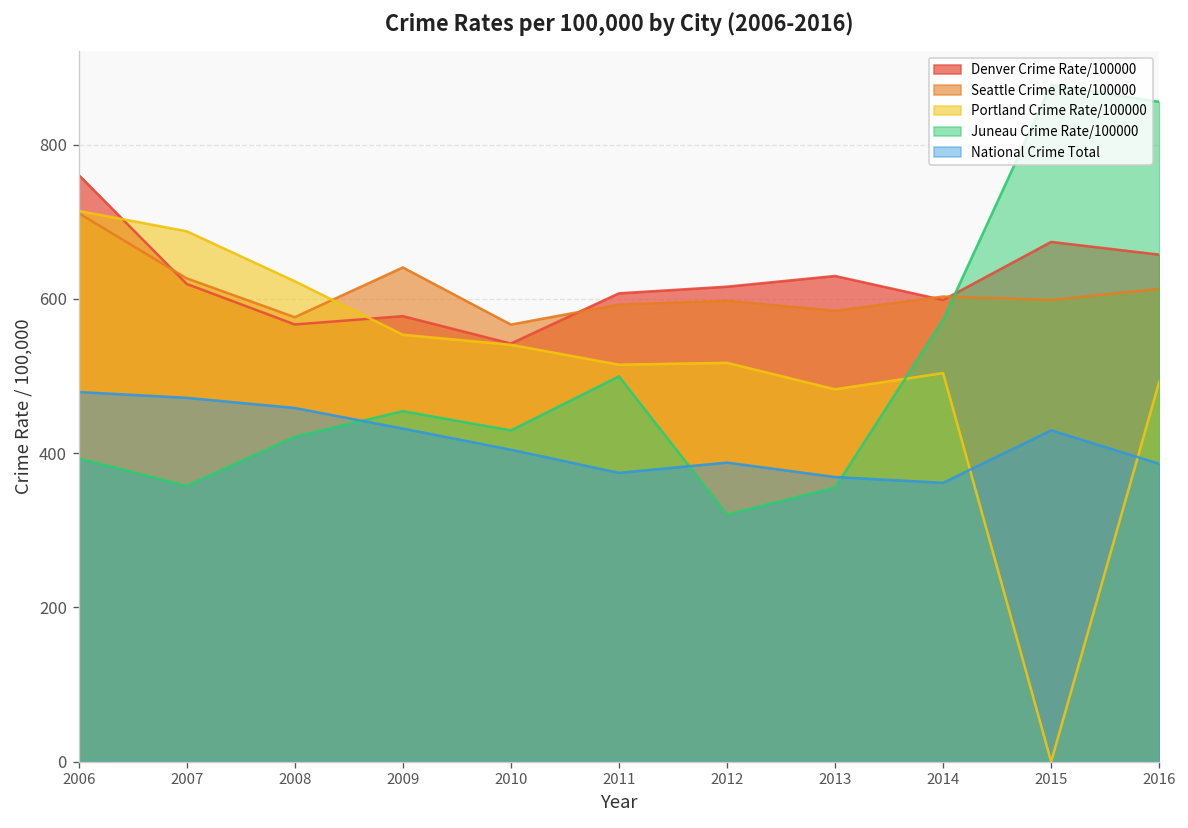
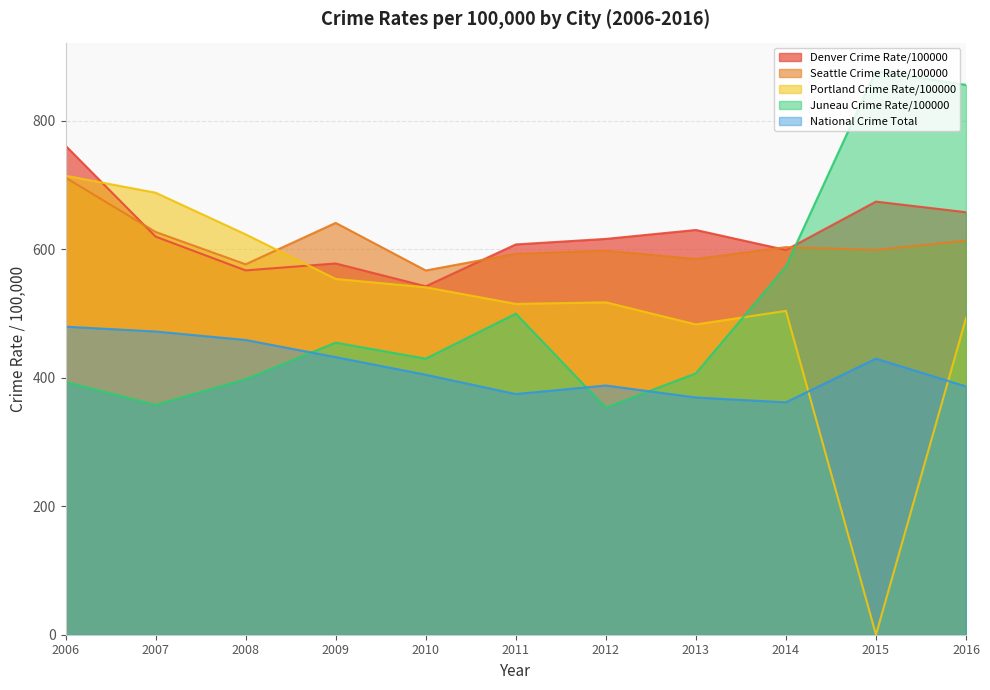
  {
    "Portland Crime Rate/100000": {
      "2007": 690,
      "2008": 620,
      "2009": 550,
      "2011": 510,
      "2012": 520,
      "2013": 480,
      "2014": 500,
      "2015": 0,
      "2016": 490
    },
    "Juneau Crime Rate/100000": {
      "2006": 390,
      "2007": 360,
-     "2008": 420,
+     "2008": 400,
      "2009": 450,
      "2010": 430,
      "2011": 500,
-     "2012": 320,
-     "2013": 360,
+     "2012": 350,
+     "2013": 410,
      "2014": 570,
      "2016": 860
    },
    "National Crime Total": {
      "2006": 480,
      "2007": 470,
      "2008": 460,
      "2009": 430,
      "2010": 400,
      "2011": 370,
      "2012": 390,
      "2013": 370,
      "2014": 360,
      "2015": 430,
      "2016": 390
    }
  }
